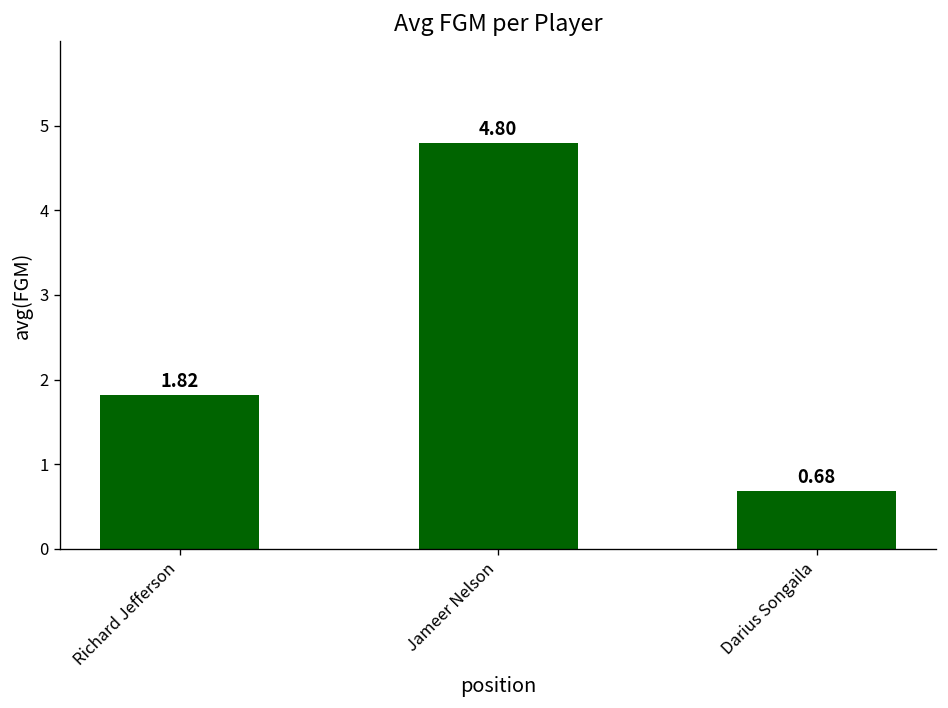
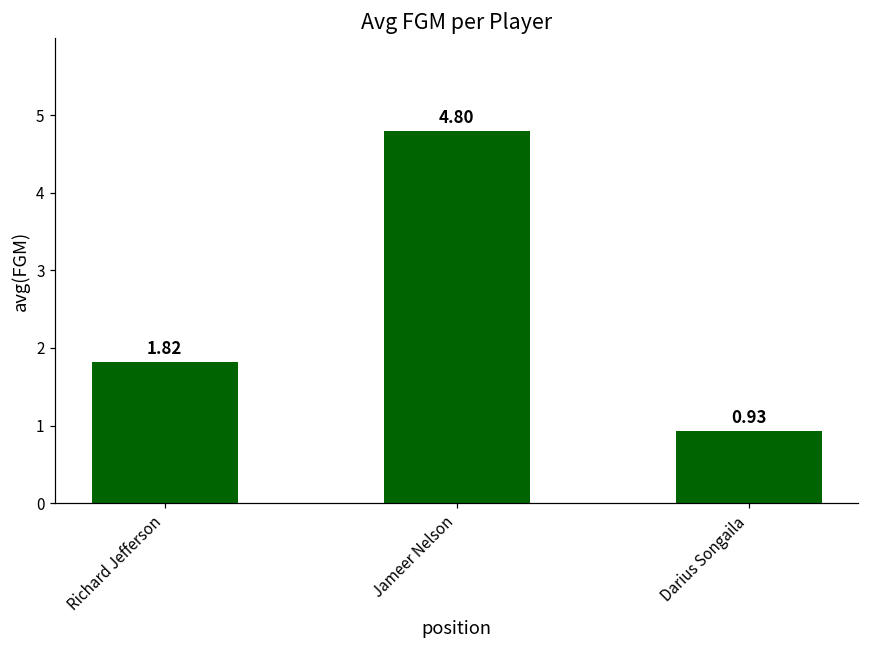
  {
    "Richard Jefferson": 1.82,
    "Jameer Nelson": 4.80,
-   "Darius Songaila": 0.68
+   "Darius Songaila": 0.93
  }
